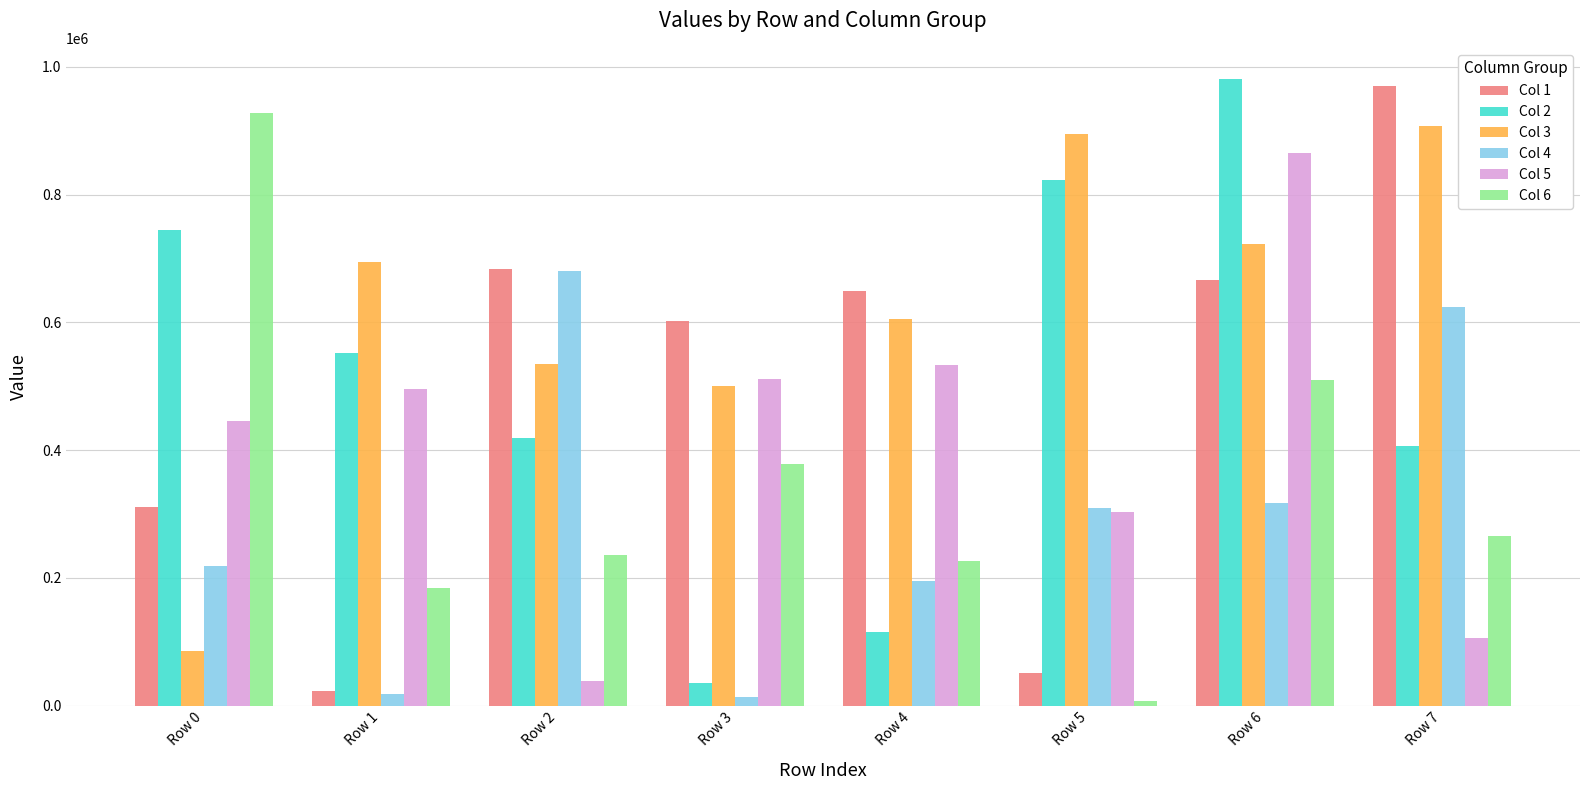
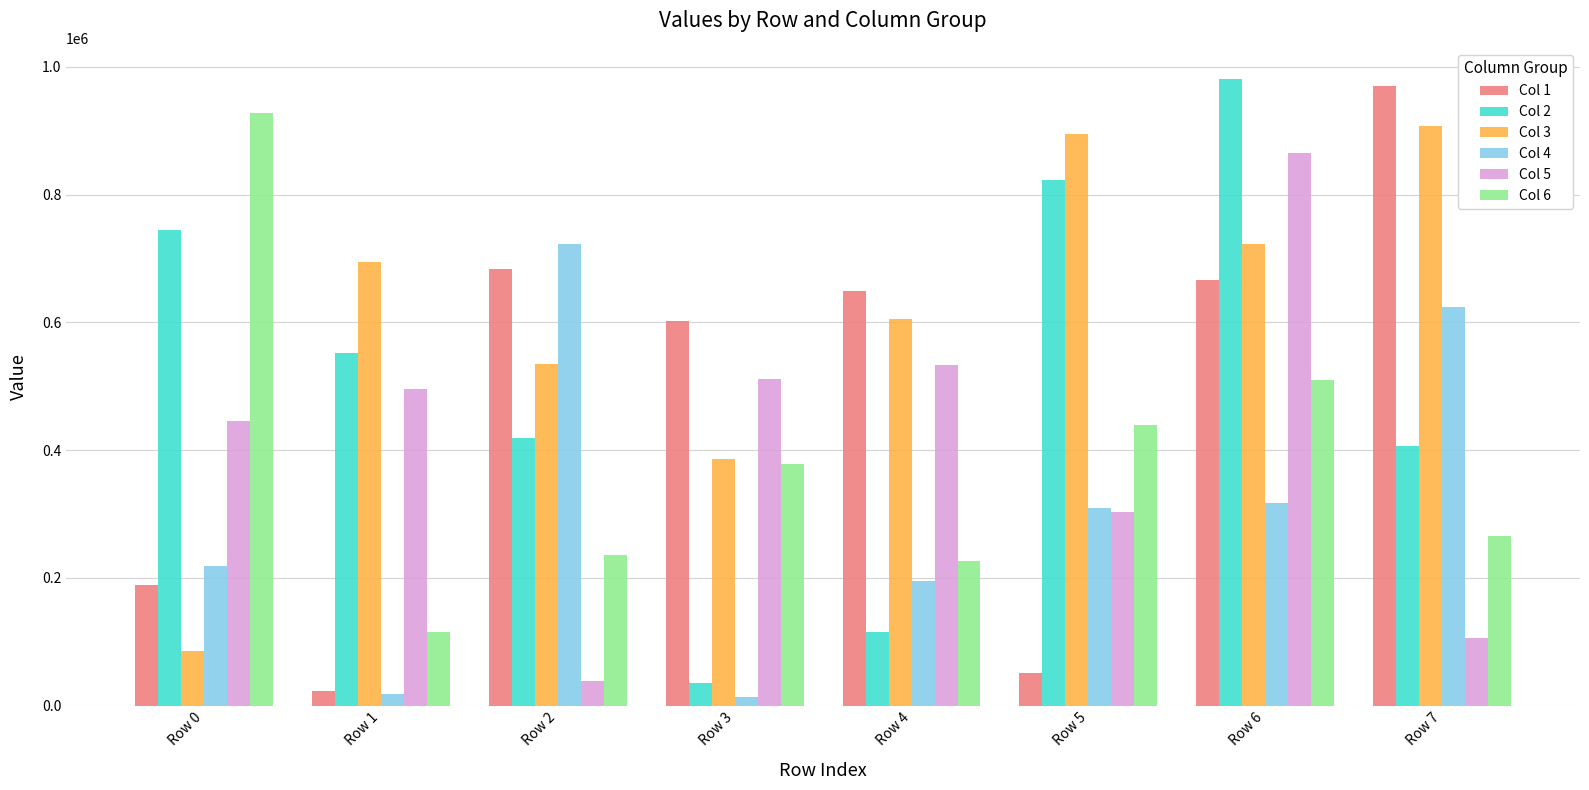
  {
    "Col 1": {
-     "Row 0": 310000,
+     "Row 0": 190000,
      "Row 1": 20000,
      "Row 2": 680000,
      "Row 3": 600000,
      "Row 4": 650000,
      "Row 5": 50000,
      "Row 6": 670000,
      "Row 7": 970000
    },
    "Col 2": {
      "Row 0": 740000,
      "Row 1": 550000,
      "Row 2": 420000,
      "Row 3": 40000,
      "Row 4": 120000,
      "Row 5": 820000,
      "Row 6": 980000,
      "Row 7": 410000
    },
    "Col 3": {
      "Row 0": 80000,
      "Row 1": 690000,
      "Row 2": 530000,
-     "Row 3": 500000,
+     "Row 3": 390000,
      "Row 4": 610000,
      "Row 5": 900000,
      "Row 6": 720000,
      "Row 7": 910000
    },
    "Col 4": {
      "Row 0": 220000,
      "Row 1": 20000,
-     "Row 2": 680000,
+     "Row 2": 720000,
      "Row 3": 10000,
      "Row 4": 200000,
      "Row 5": 310000,
      "Row 6": 320000,
      "Row 7": 620000
    },
    "Col 5": {
      "Row 0": 440000,
      "Row 1": 500000,
      "Row 2": 40000,
      "Row 3": 510000,
      "Row 4": 530000,
      "Row 5": 300000,
      "Row 6": 860000,
      "Row 7": 110000
    },
    "Col 6": {
      "Row 0": 930000,
-     "Row 1": 180000,
+     "Row 1": 110000,
      "Row 2": 240000,
      "Row 3": 380000,
      "Row 4": 230000,
-     "Row 5": 10000,
+     "Row 5": 440000,
      "Row 6": 510000,
      "Row 7": 260000
    }
  }
